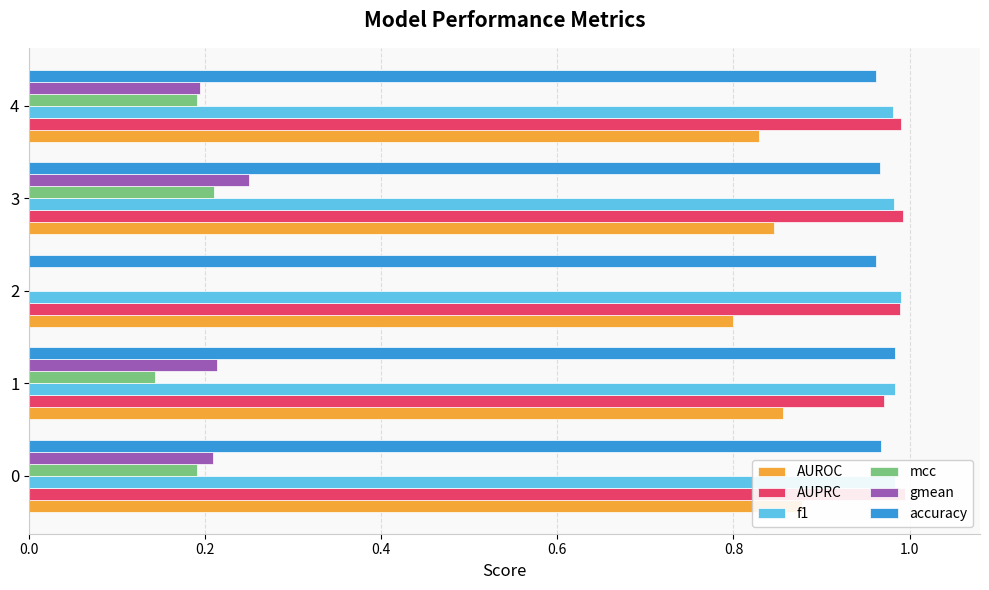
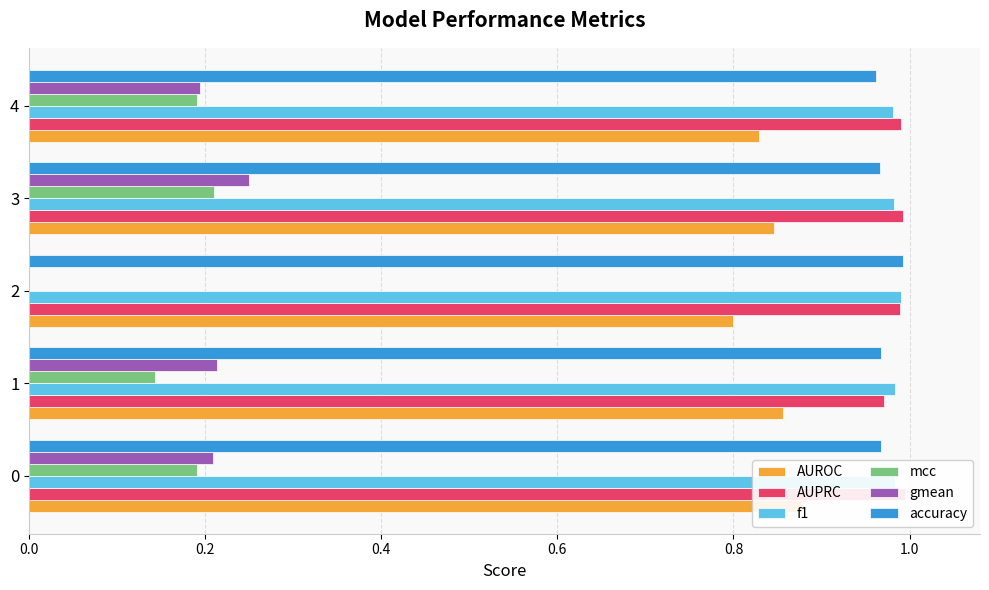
  {
    "AUROC": {
      "4": 0.83,
      "3": 0.85,
      "2": 0.80,
      "1": 0.86
    },
    "AUPRC": {
      "4": 0.99,
      "3": 0.99,
      "2": 0.99,
      "1": 0.97
    },
    "f1": {
      "4": 0.98,
      "3": 0.98,
      "2": 0.99,
      "1": 0.98
    },
    "mcc": {
      "4": 0.19,
      "3": 0.21,
      "2": 0.00,
      "1": 0.14,
      "0": 0.19
    },
    "gmean": {
      "4": 0.19,
      "3": 0.25,
      "2": 0.00,
      "1": 0.21,
      "0": 0.21
    },
    "accuracy": {
      "4": 0.96,
      "3": 0.97,
-     "2": 0.96,
-     "1": 0.98,
+     "2": 0.99,
+     "1": 0.97,
      "0": 0.97
    }
  }
